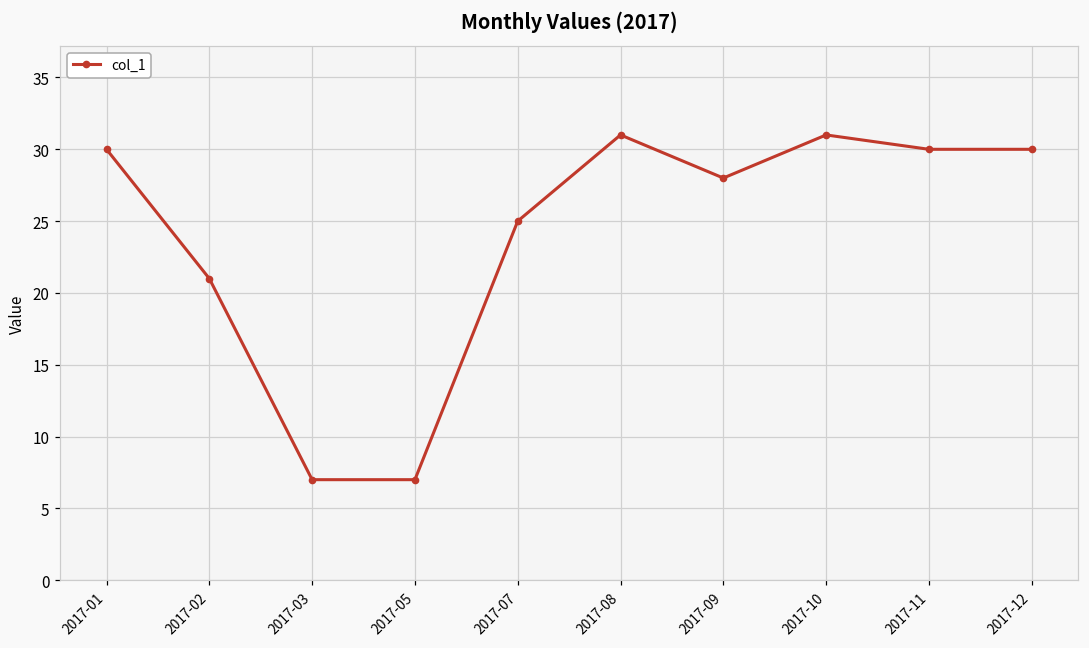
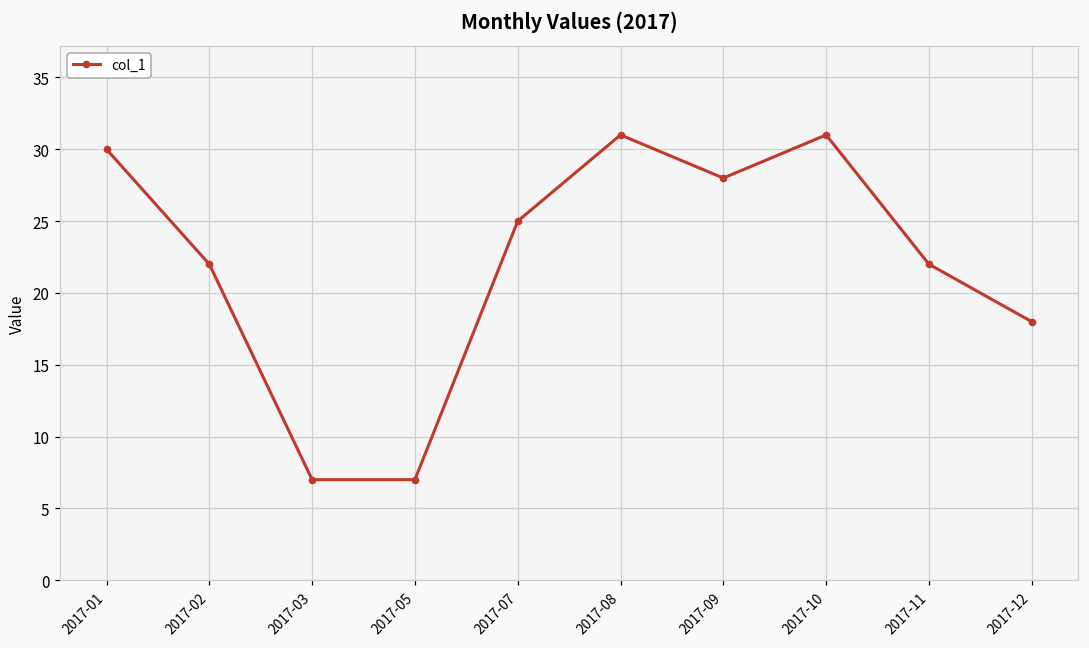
  {
    "2017-01": 30,
-   "2017-02": 21,
+   "2017-02": 22,
    "2017-03": 7,
    "2017-05": 7,
    "2017-07": 25,
    "2017-08": 31,
    "2017-09": 28,
    "2017-10": 31,
-   "2017-11": 30,
-   "2017-12": 30
+   "2017-11": 22,
+   "2017-12": 18
  }
